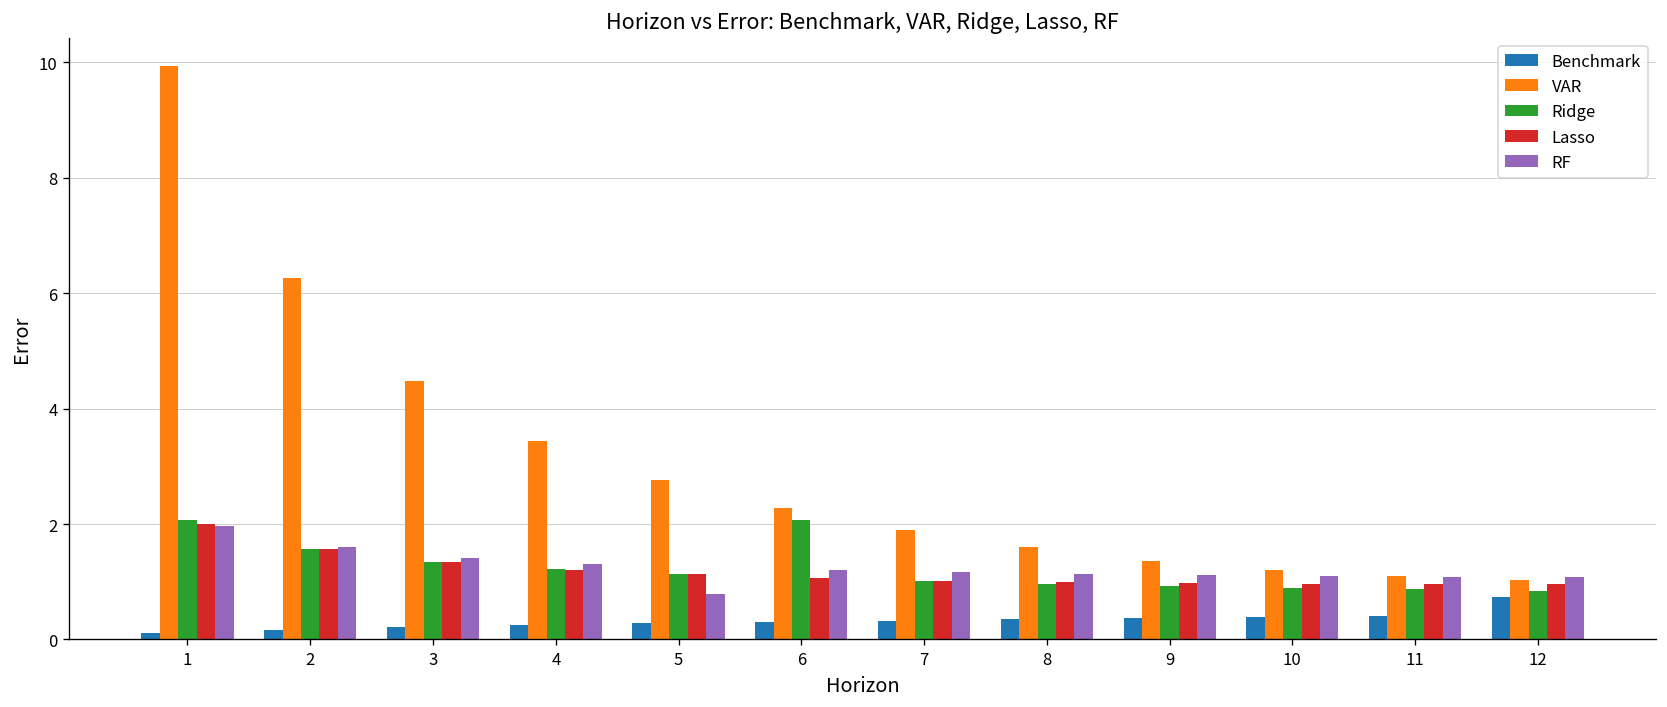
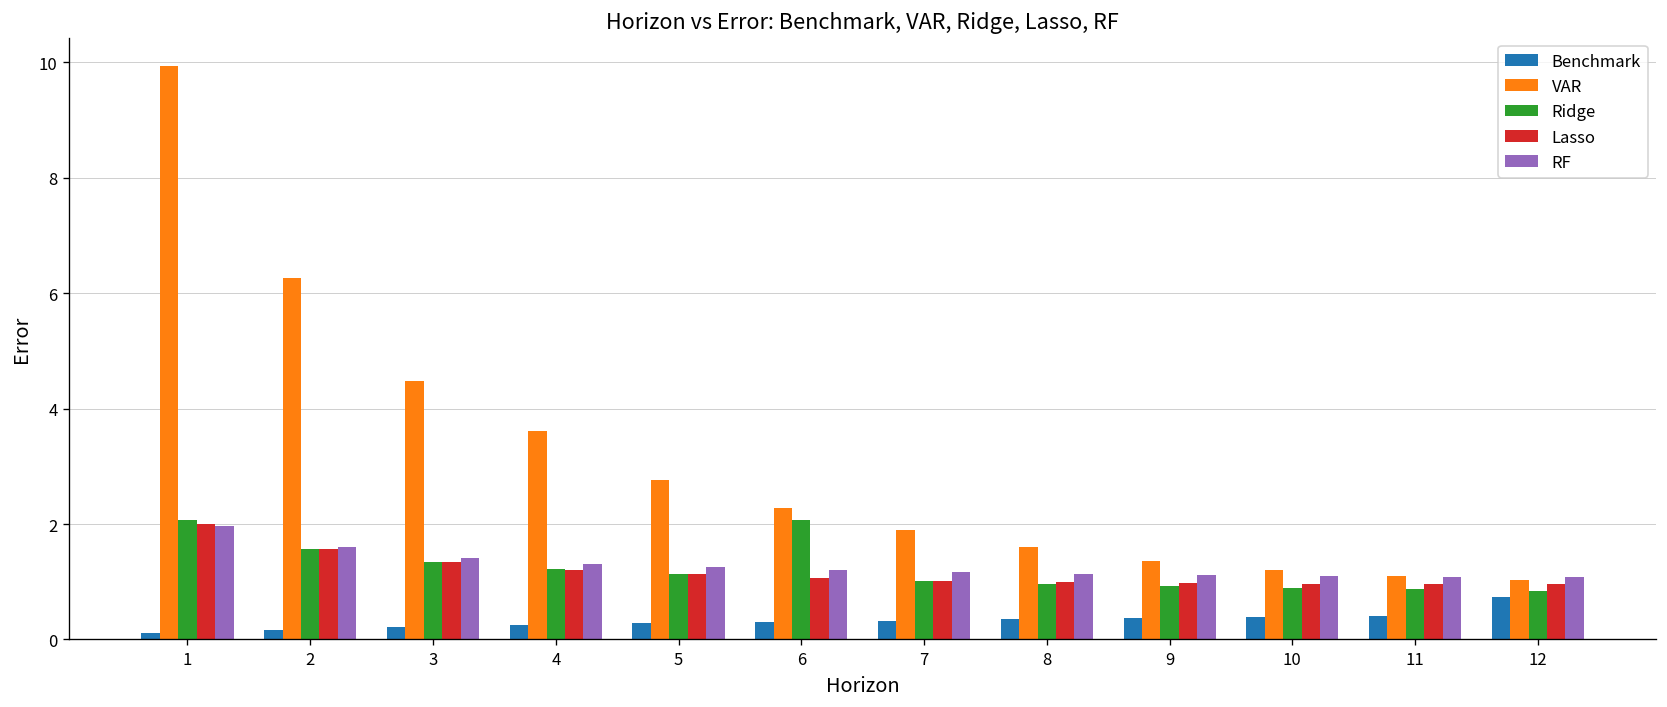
  {
    "Benchmark": {
      "1": 0.1,
      "2": 0.2,
      "3": 0.2,
      "4": 0.3,
      "5": 0.3,
      "6": 0.3,
      "7": 0.3,
      "8": 0.3,
      "9": 0.4,
      "10": 0.4,
      "11": 0.4,
      "12": 0.7
    },
    "VAR": {
      "1": 9.9,
      "2": 6.3,
      "3": 4.5,
-     "4": 3.4,
+     "4": 3.6,
      "5": 2.8,
      "6": 2.3,
      "7": 1.9,
      "8": 1.6,
      "9": 1.4,
      "10": 1.2,
      "11": 1.1,
      "12": 1.0
    },
    "Ridge": {
      "1": 2.1,
      "2": 1.6,
      "3": 1.3,
      "4": 1.2,
      "5": 1.1,
      "6": 2.1,
      "7": 1.0,
      "8": 1.0,
      "9": 0.9,
      "10": 0.9,
      "11": 0.9,
      "12": 0.8
    },
    "Lasso": {
      "1": 2.0,
      "2": 1.6,
      "3": 1.3,
      "4": 1.2,
      "5": 1.1,
      "6": 1.1,
      "7": 1.0,
      "8": 1.0,
      "9": 1.0,
      "10": 1.0,
      "11": 1.0,
      "12": 1.0
    },
    "RF": {
      "1": 2.0,
      "2": 1.6,
      "3": 1.4,
      "4": 1.3,
-     "5": 0.8,
+     "5": 1.2,
      "6": 1.2,
      "7": 1.2,
      "8": 1.1,
      "9": 1.1,
      "10": 1.1,
      "11": 1.1,
      "12": 1.1
    }
  }
